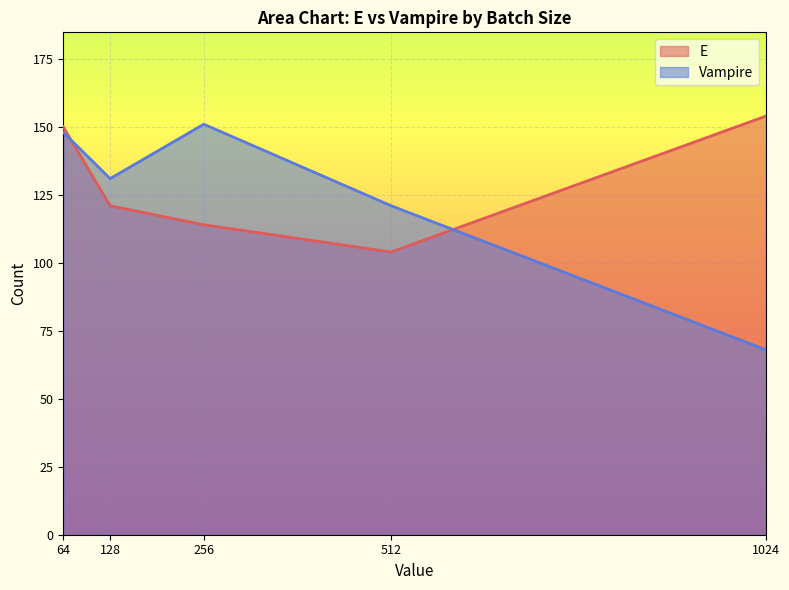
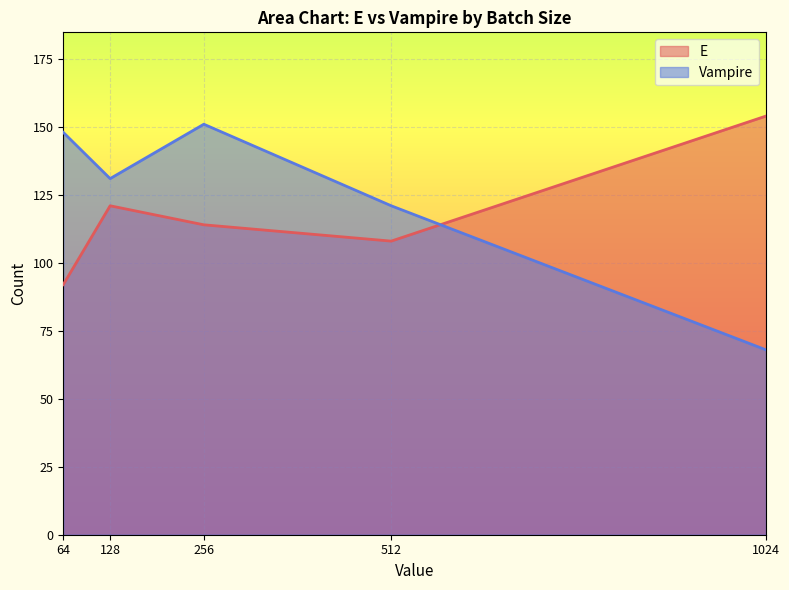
  {
    "E": {
-     "64": 150,
+     "64": 92,
      "128": 121,
      "256": 114,
-     "512": 104,
+     "512": 108,
      "1024": 154
    },
    "Vampire": {
      "64": 148,
      "128": 131,
      "256": 151,
      "512": 121,
      "1024": 68
    }
  }
